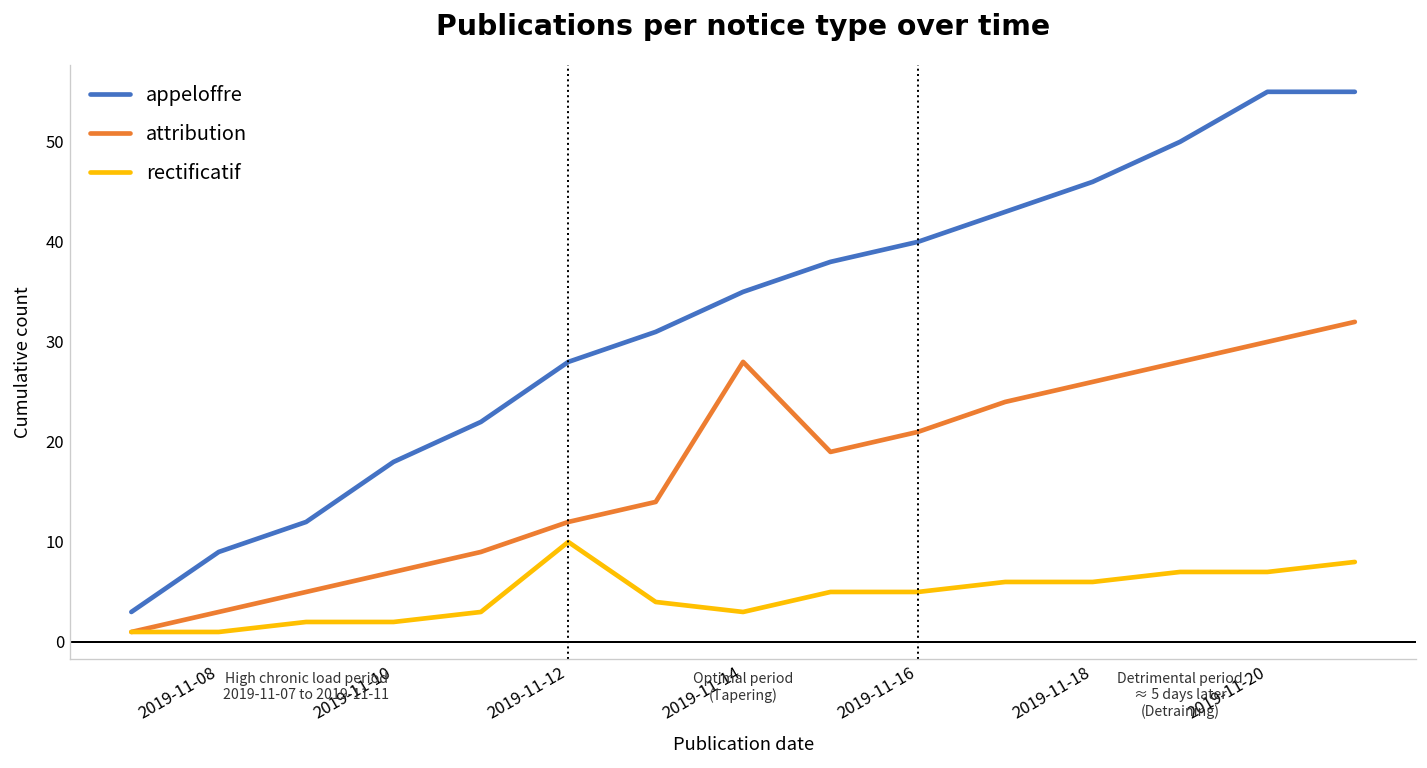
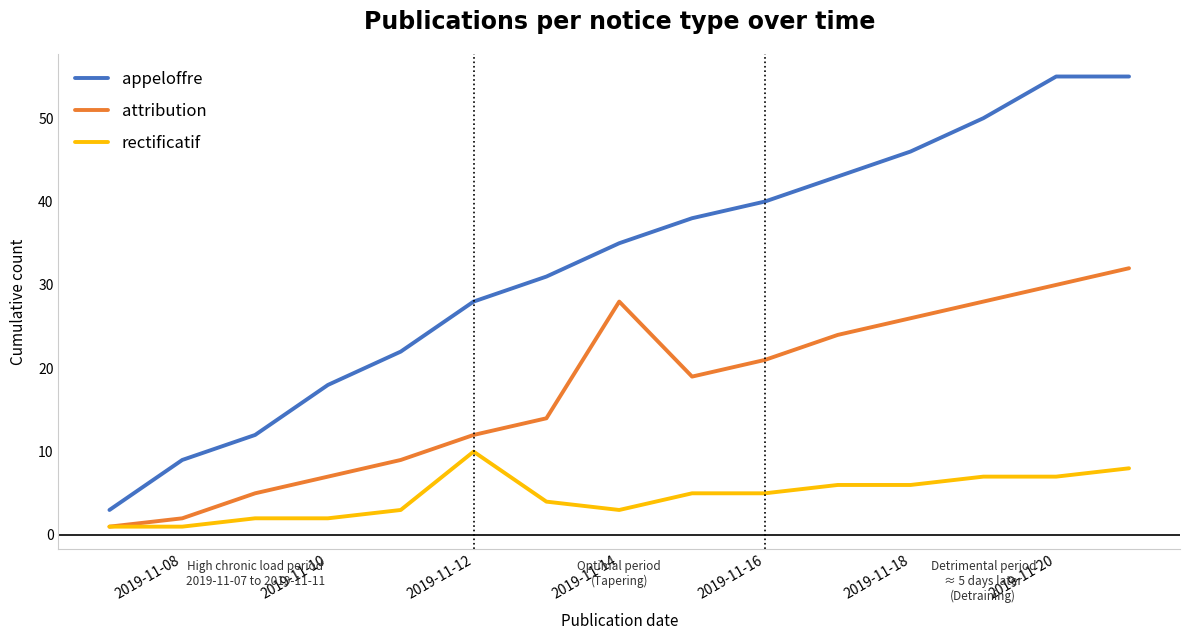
  {
    "appeloffre": {
      "2019-11-08": 9,
      "2019-11-10": 18,
      "2019-11-12": 28,
      "2019-11-14": 35,
      "2019-11-16": 40,
      "2019-11-18": 46,
      "2019-11-20": 55
    },
    "attribution": {
-     "2019-11-08": 3,
+     "2019-11-08": 2,
      "2019-11-10": 7,
      "2019-11-12": 12,
      "2019-11-14": 28,
      "2019-11-16": 21,
      "2019-11-18": 26,
      "2019-11-20": 30
    },
    "rectificatif": {
      "2019-11-08": 1,
      "2019-11-10": 2,
      "2019-11-12": 10,
      "2019-11-14": 3,
      "2019-11-16": 5,
      "2019-11-18": 6,
      "2019-11-20": 7
    }
  }
